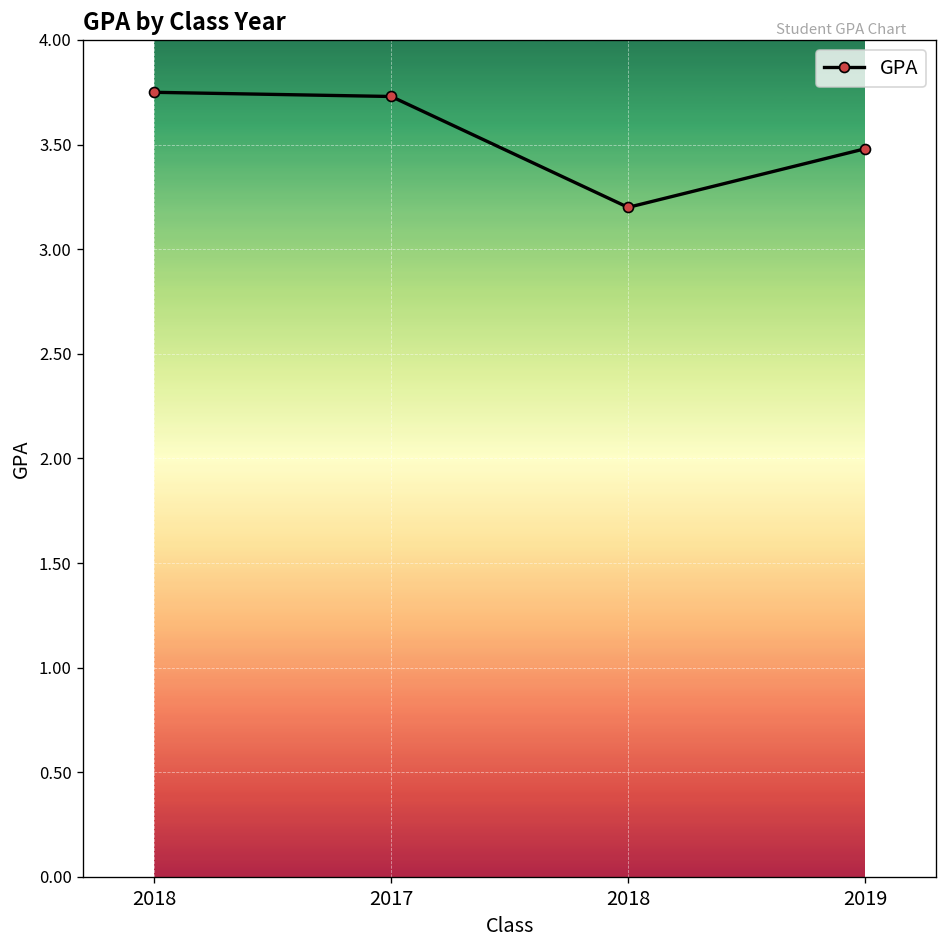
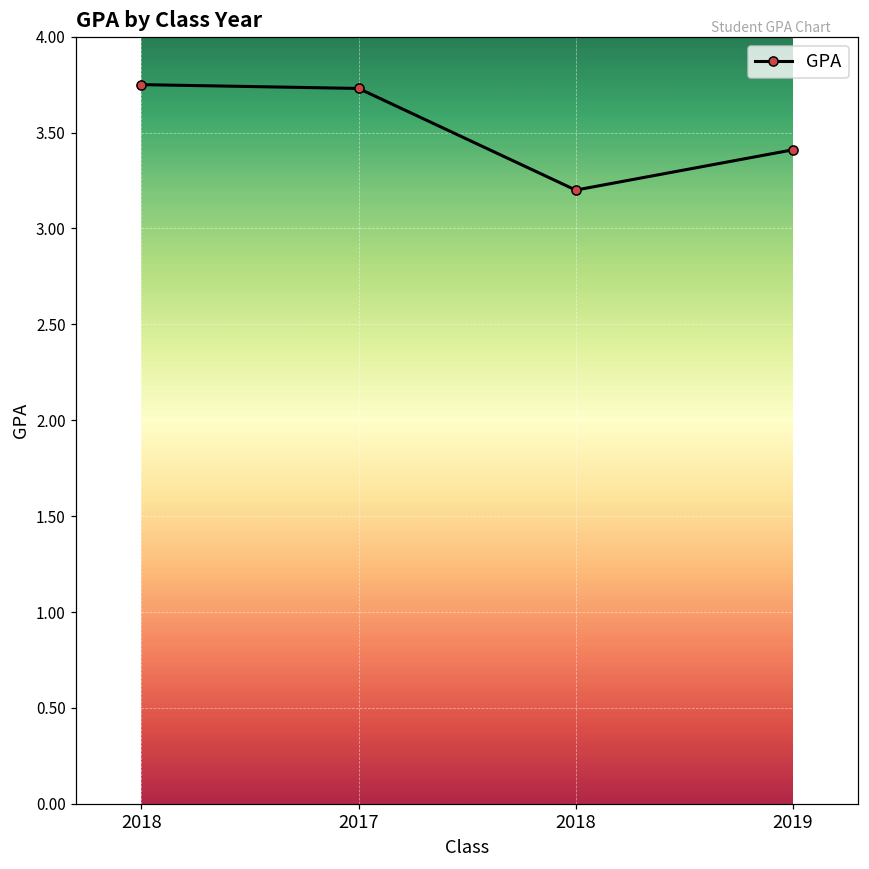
  {
    "2017": 3.73,
-   "2019": 3.48
+   "2019": 3.41
  }
